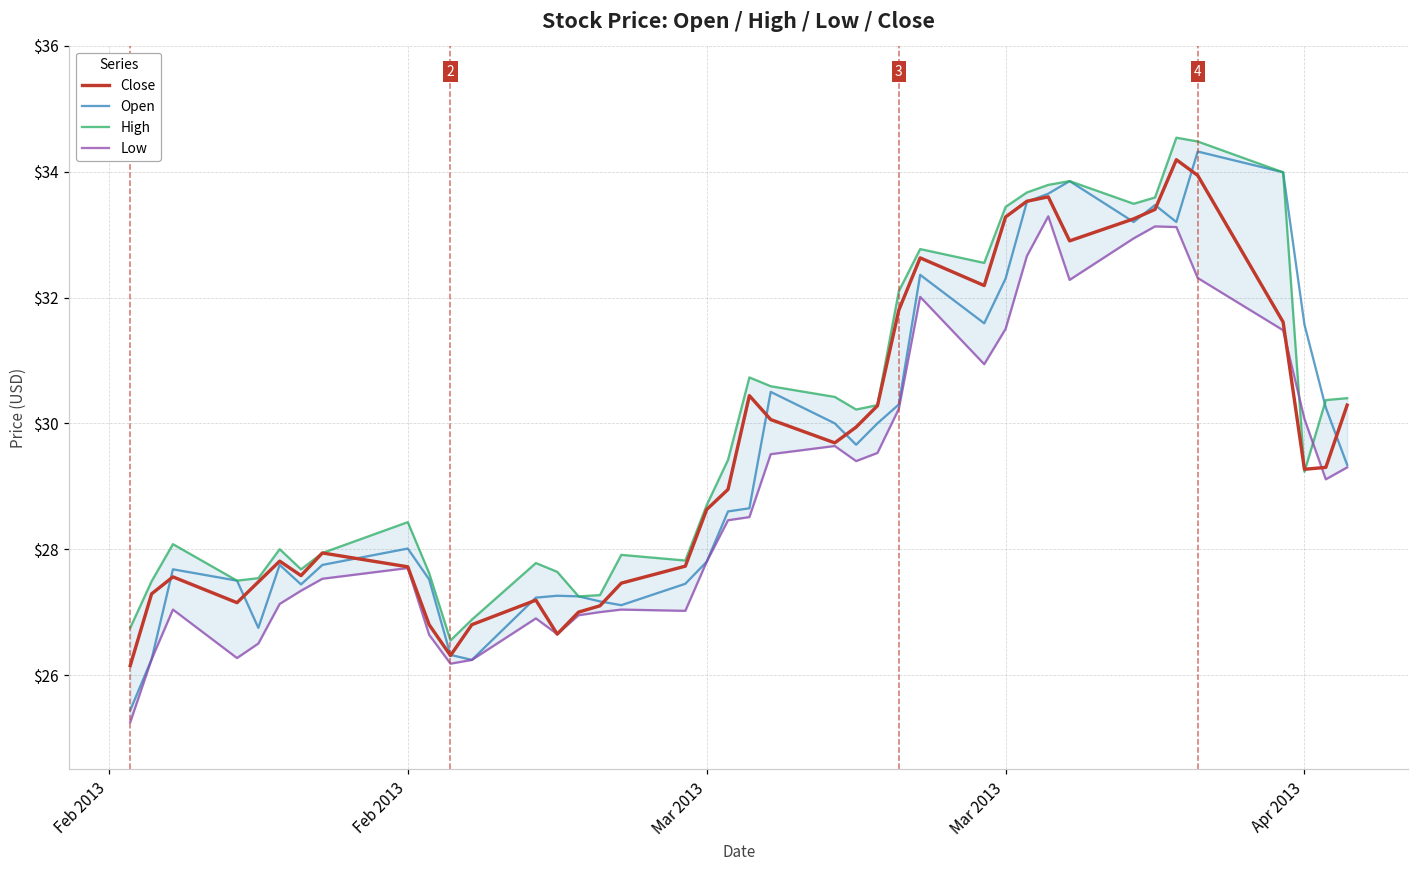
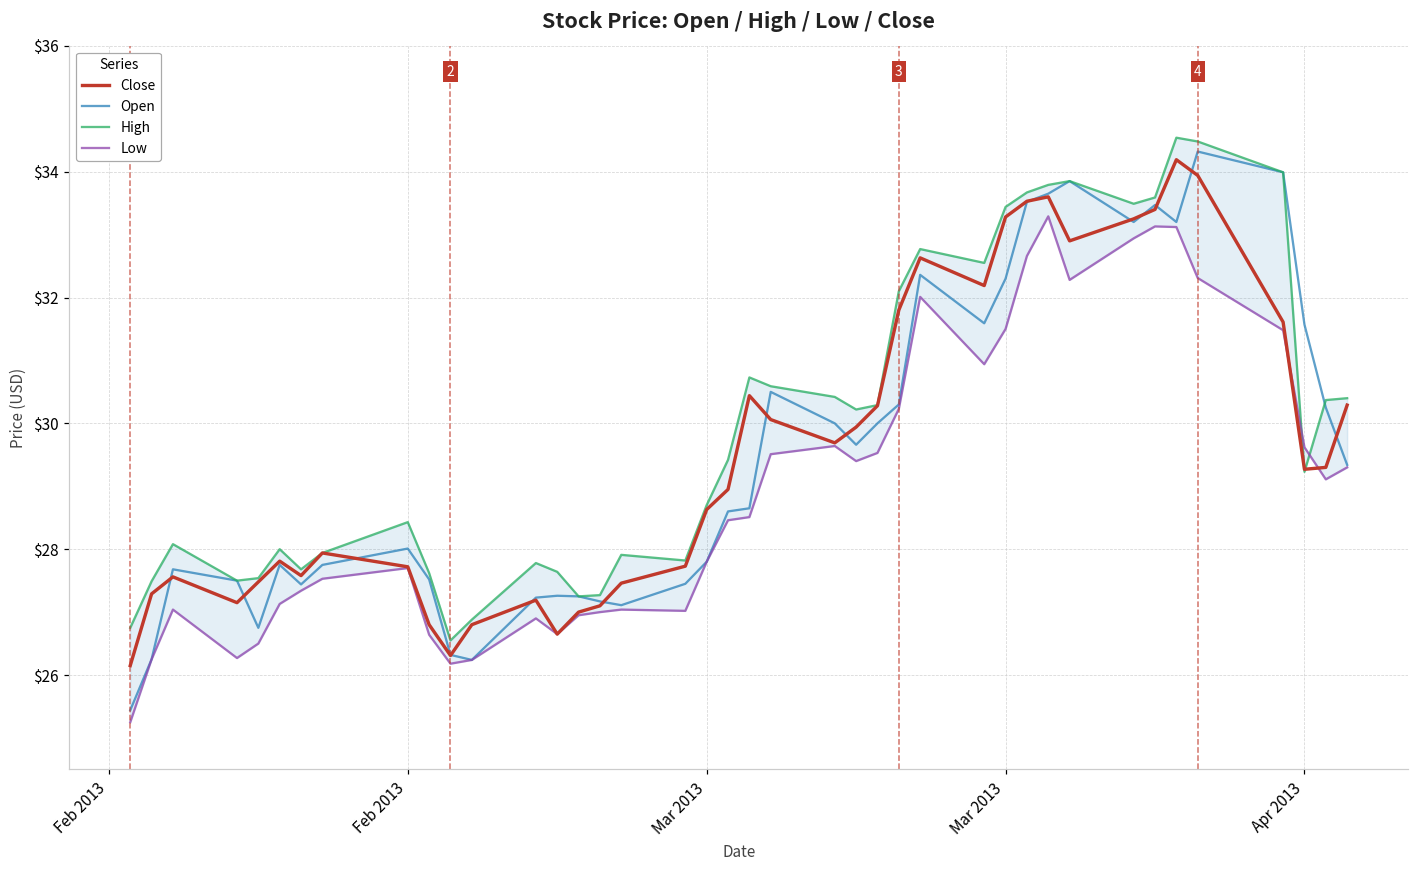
  {
    "Low": {
-     "Apr 2013": "$30.1"
+     "Apr 2013": "$29.6"
    }
  }
